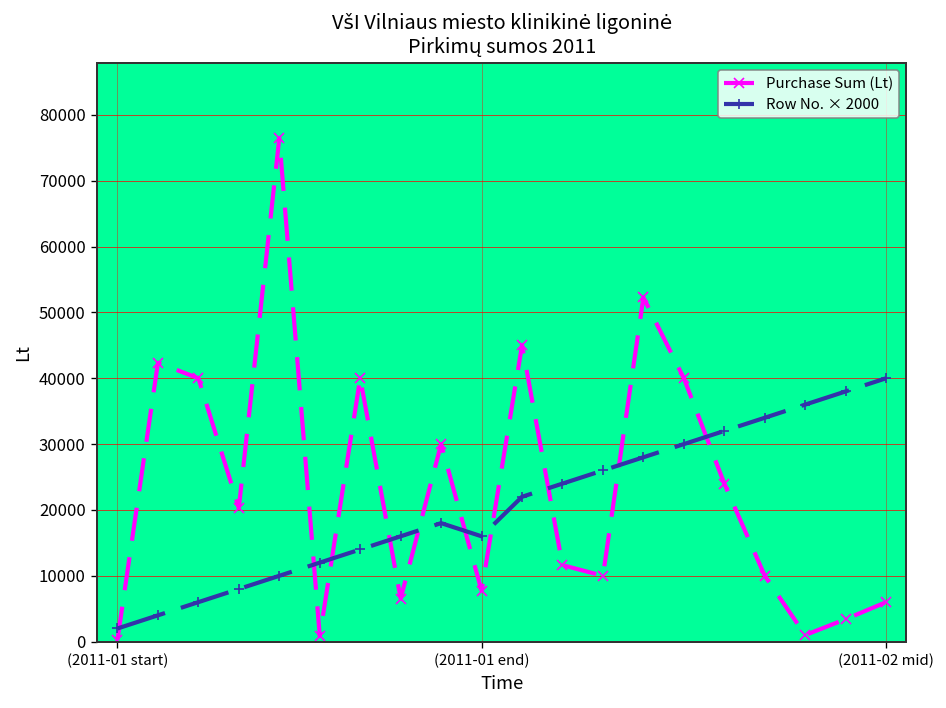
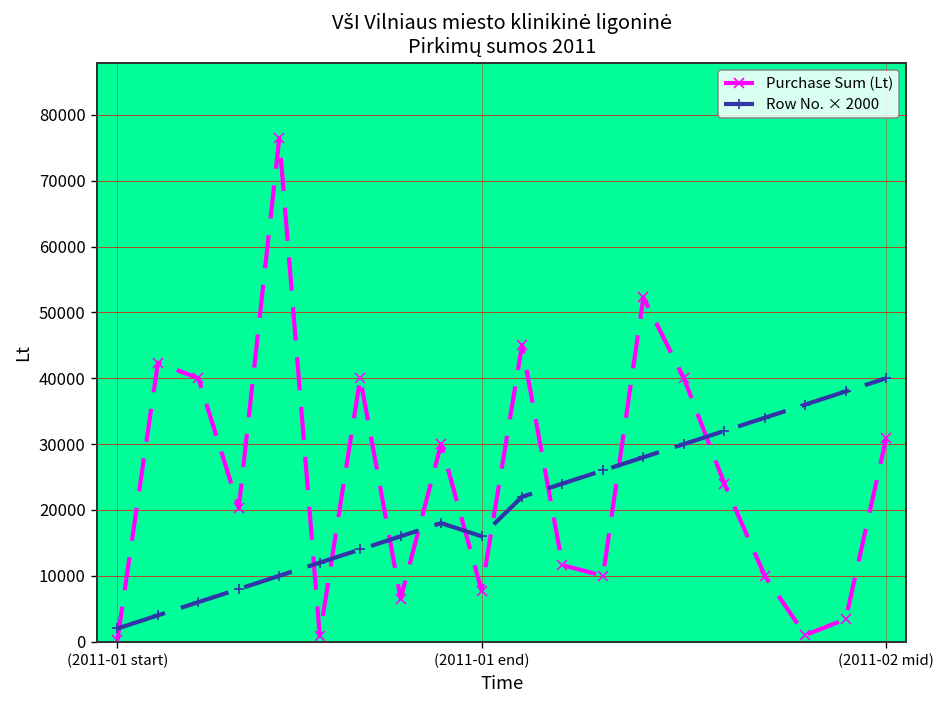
  {
    "Purchase Sum (Lt)": {
      "(2011-01 start)": 0,
      "(2011-01 end)": 8000,
-     "(2011-02 mid)": 6000
+     "(2011-02 mid)": 31000
    },
    "Row No. × 2000": {
      "(2011-01 start)": 2000,
      "(2011-01 end)": 16000,
      "(2011-02 mid)": 40000
    }
  }
